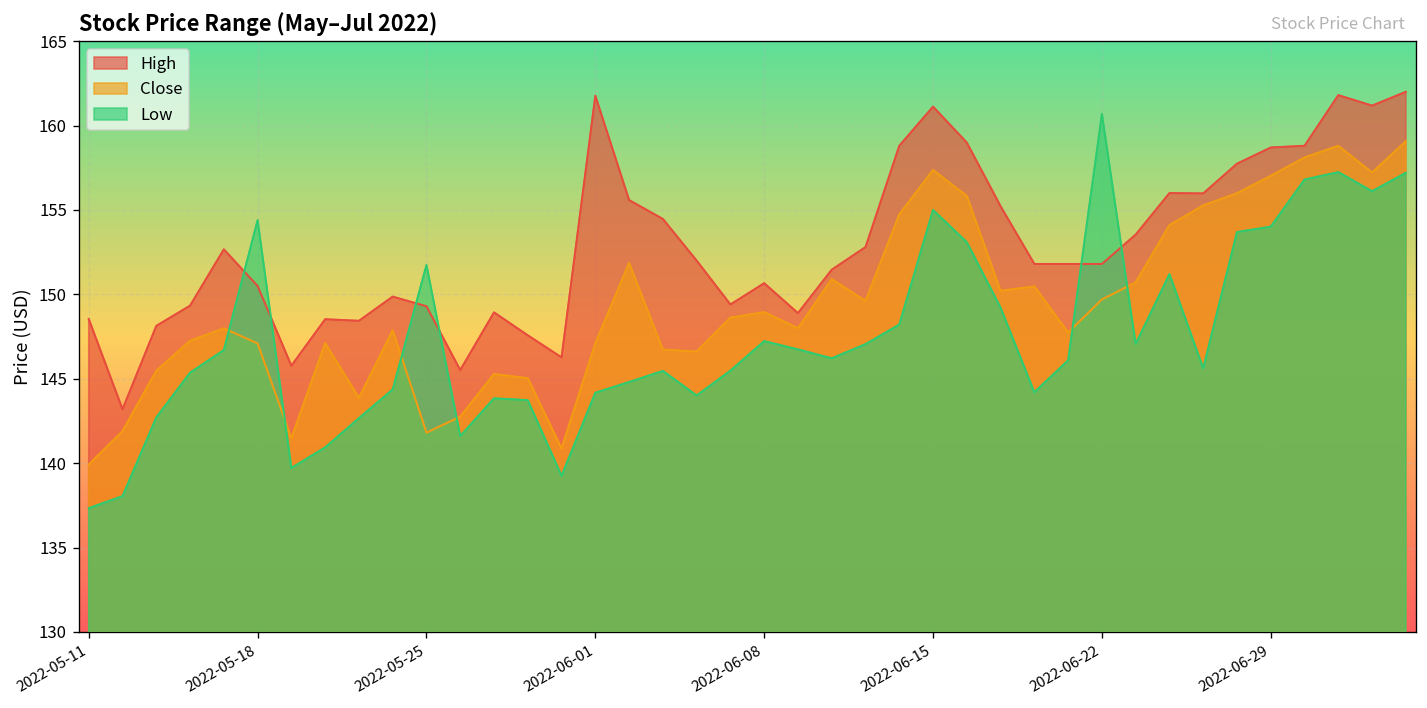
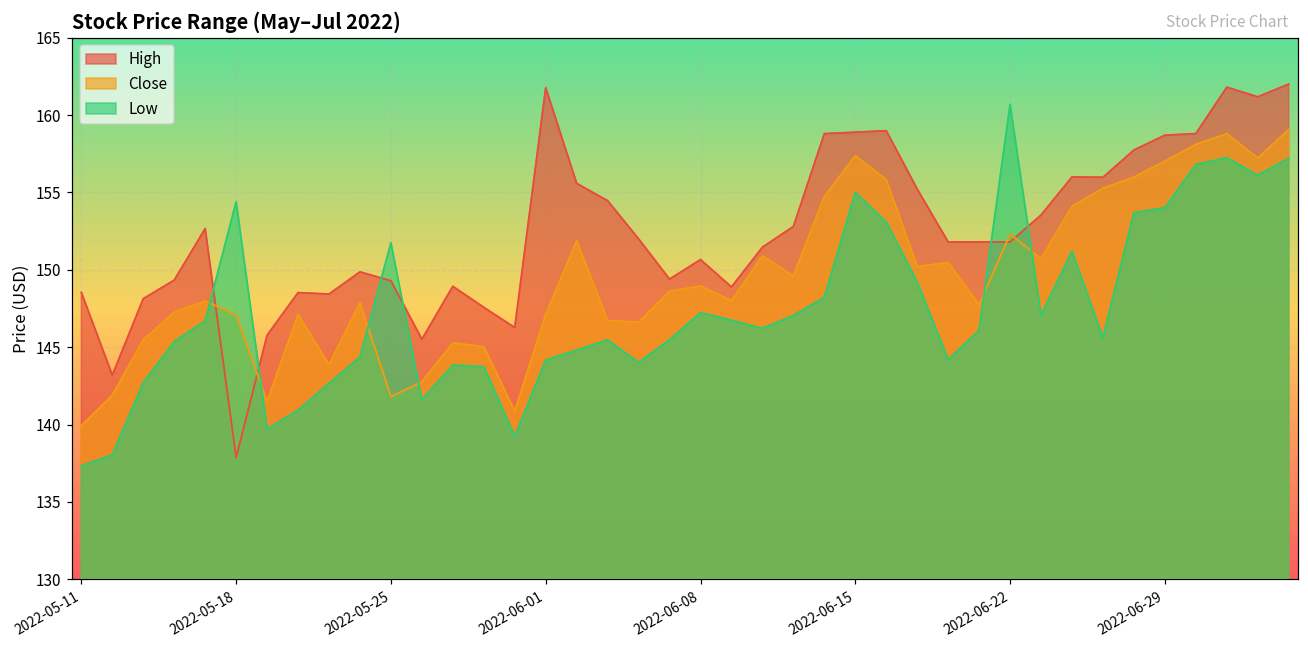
  {
    "High": {
      "2022-05-11": 148.5,
-     "2022-05-18": 150.5,
+     "2022-05-18": 137.9,
      "2022-05-25": 149.3,
      "2022-06-01": 161.8,
      "2022-06-08": 150.7,
-     "2022-06-15": 161.1,
+     "2022-06-15": 158.9,
      "2022-06-22": 151.8,
      "2022-06-29": 158.7
    },
    "Close": {
      "2022-05-11": 139.9,
      "2022-05-18": 147.1,
      "2022-05-25": 141.8,
      "2022-06-01": 147.1,
      "2022-06-08": 148.9,
      "2022-06-15": 157.4,
-     "2022-06-22": 149.7,
+     "2022-06-22": 152.3,
      "2022-06-29": 157.0
    },
    "Low": {
      "2022-05-11": 137.3,
      "2022-05-18": 154.4,
      "2022-05-25": 151.7,
      "2022-06-01": 144.2,
      "2022-06-08": 147.2,
      "2022-06-15": 155.0,
      "2022-06-22": 160.7,
      "2022-06-29": 154.0
    }
  }
